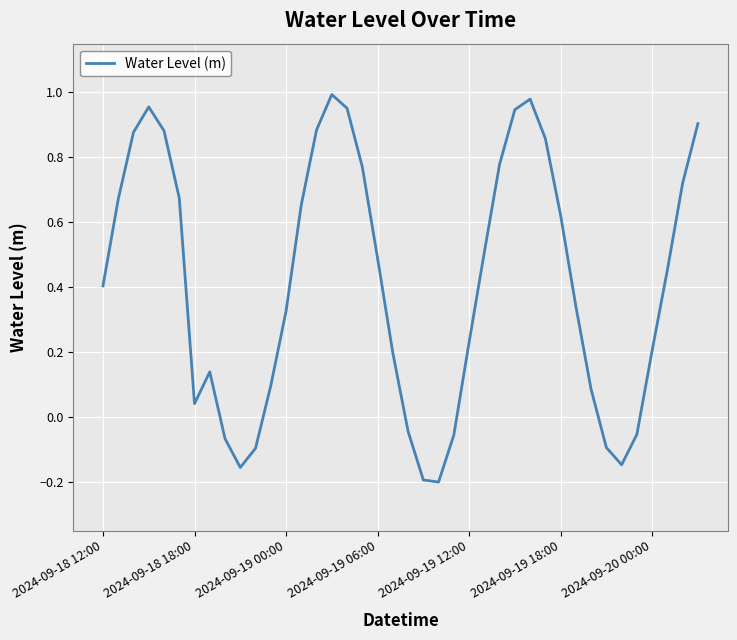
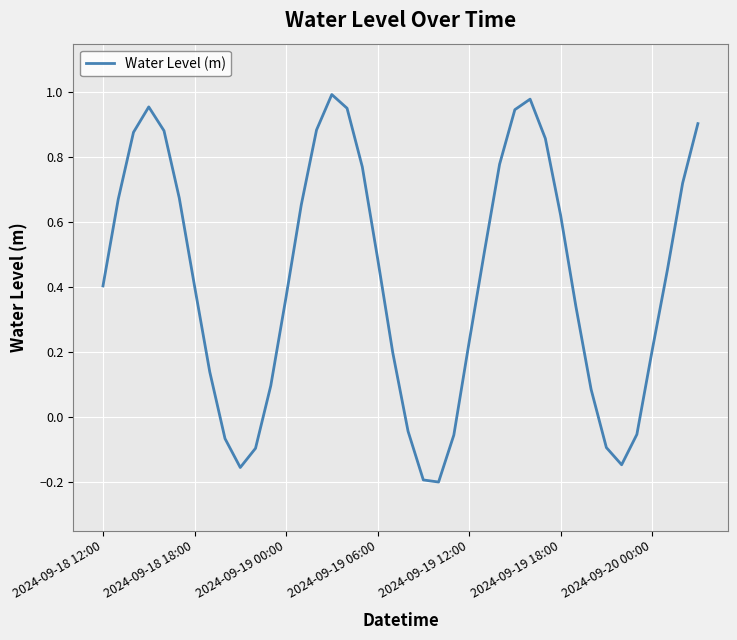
  {
    "2024-09-18 12:00": 0.40,
-   "2024-09-18 18:00": 0.04,
-   "2024-09-19 00:00": 0.33,
+   "2024-09-18 18:00": 0.40,
+   "2024-09-19 00:00": 0.37,
    "2024-09-19 06:00": 0.49,
    "2024-09-19 12:00": 0.23,
    "2024-09-19 18:00": 0.62,
    "2024-09-20 00:00": 0.20
  }
